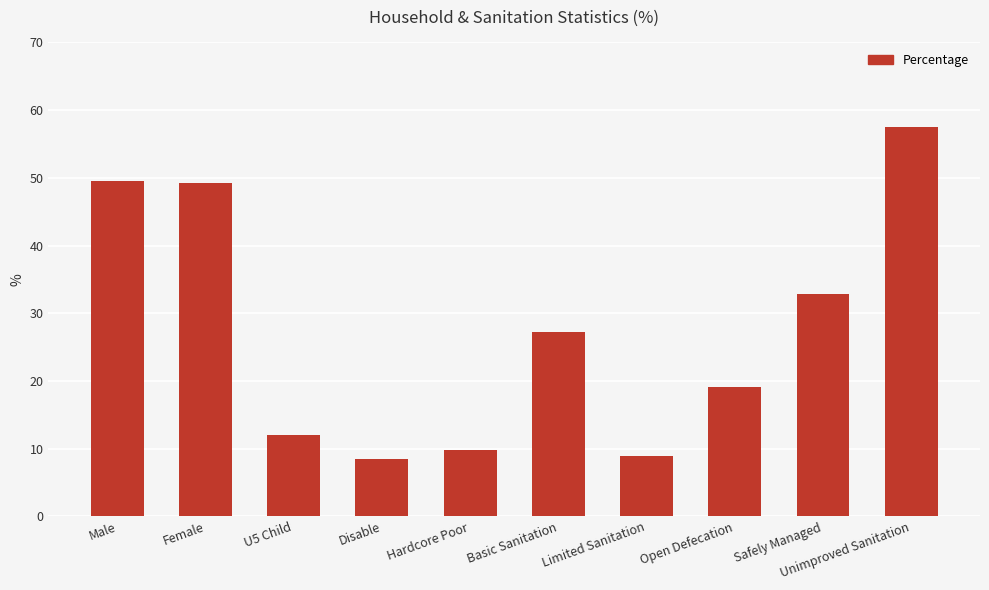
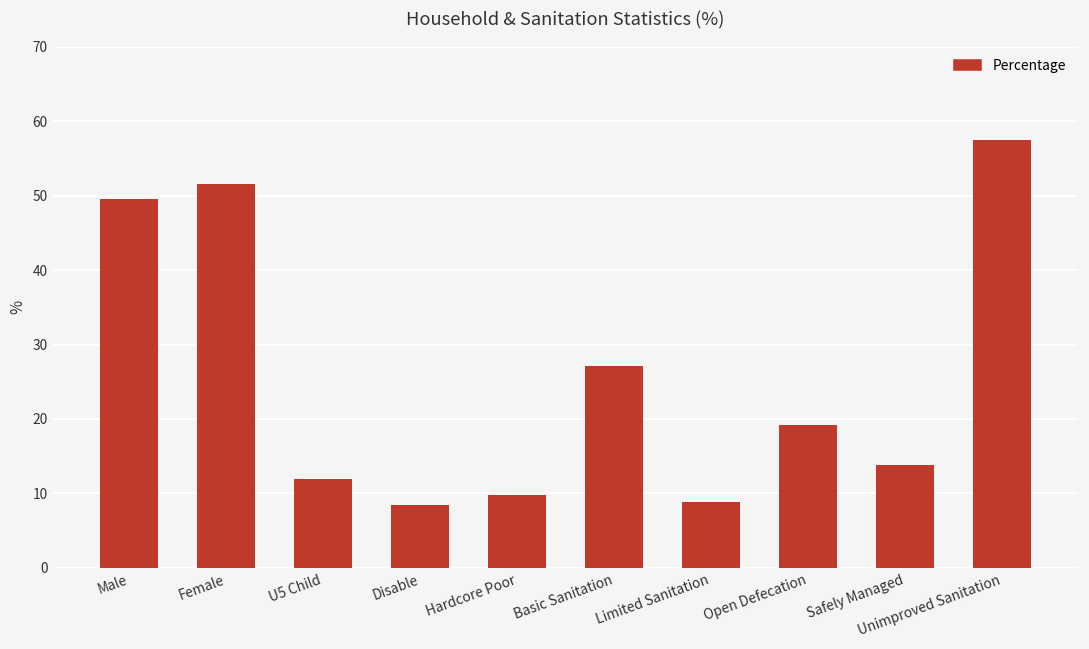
  {
    "Male": 50,
-   "Female": 49,
+   "Female": 52,
    "U5 Child": 12,
    "Disable": 9,
    "Hardcore Poor": 10,
    "Basic Sanitation": 27,
    "Limited Sanitation": 9,
    "Open Defecation": 19,
-   "Safely Managed": 33,
+   "Safely Managed": 14,
    "Unimproved Sanitation": 58
  }
